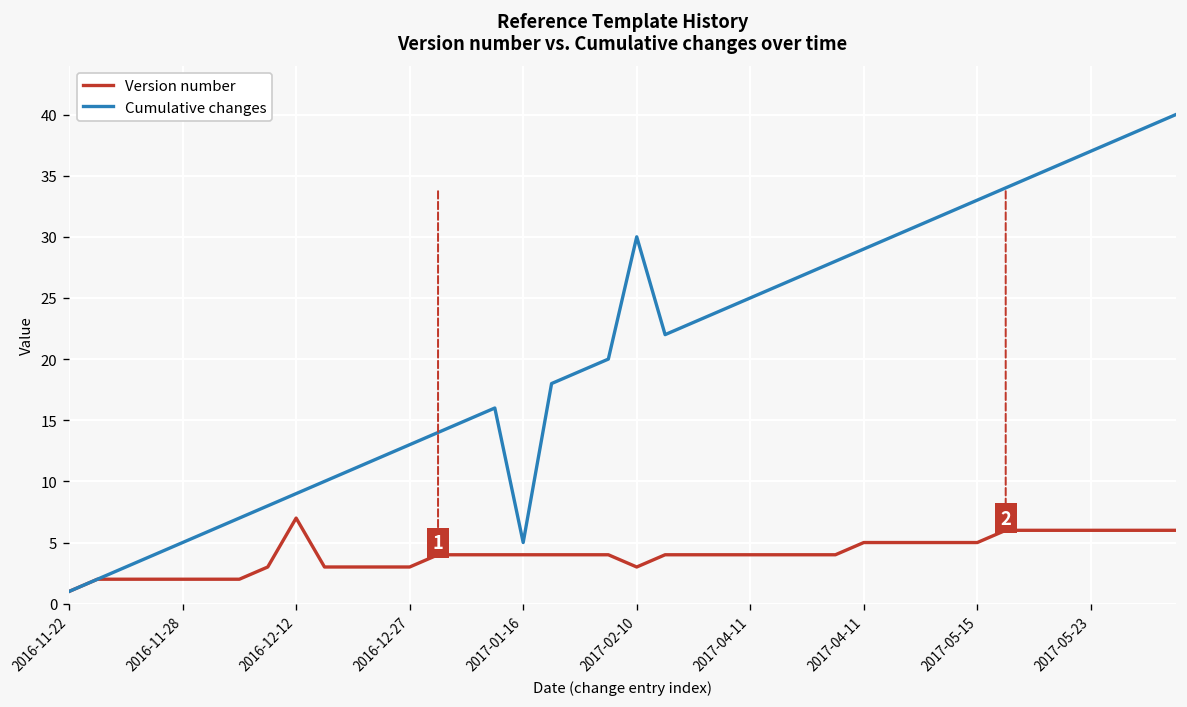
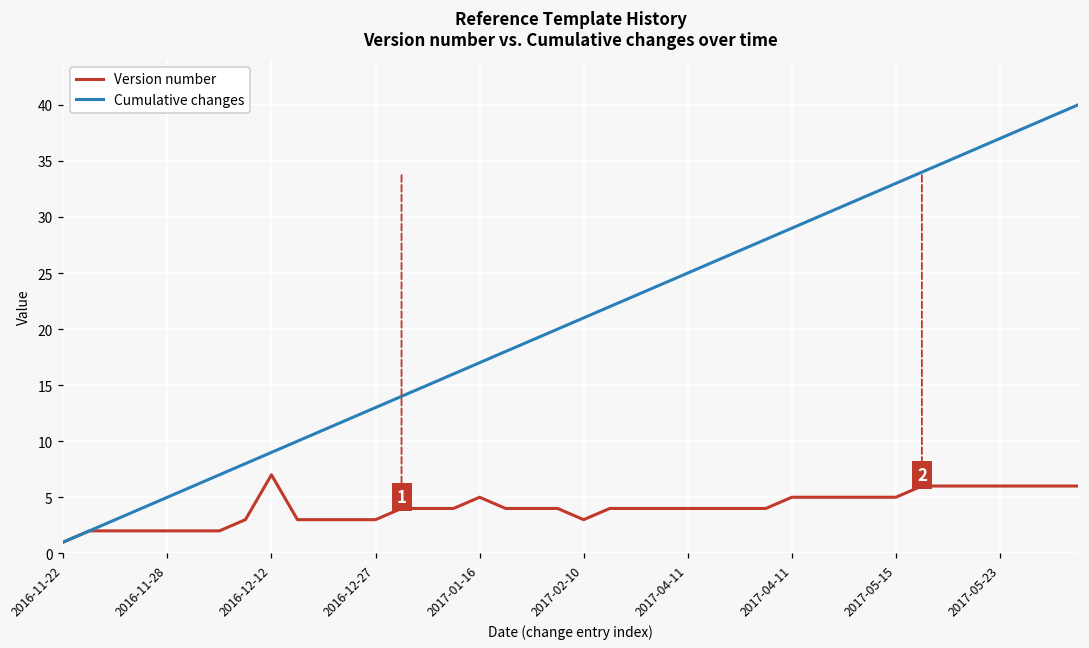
  {
    "Version number": {
      "2016-12-12": 7,
-     "2017-01-16": 4,
+     "2017-01-16": 5,
      "2017-02-10": 3
    },
    "Cumulative changes": {
      "2016-12-12": 9,
-     "2017-01-16": 5,
-     "2017-02-10": 30
+     "2017-01-16": 17,
+     "2017-02-10": 21
    }
  }
